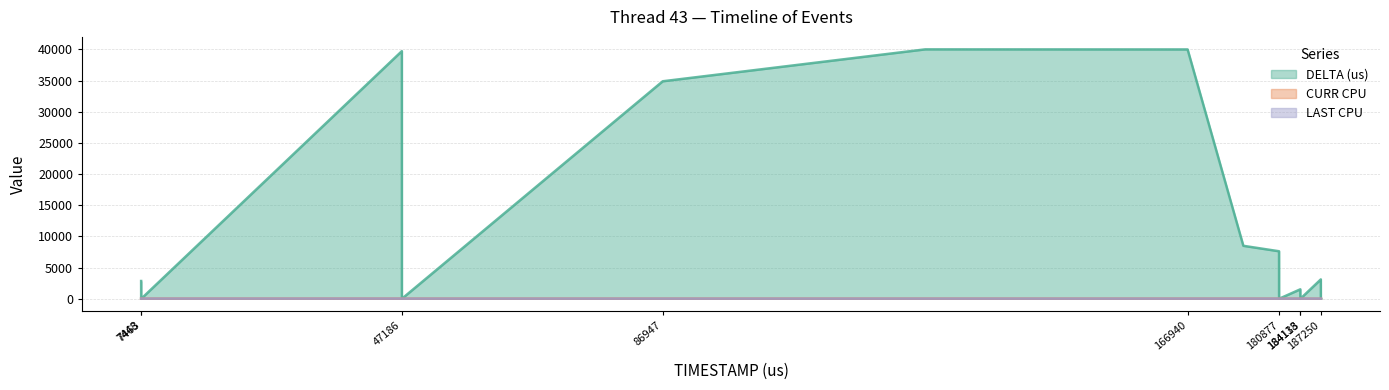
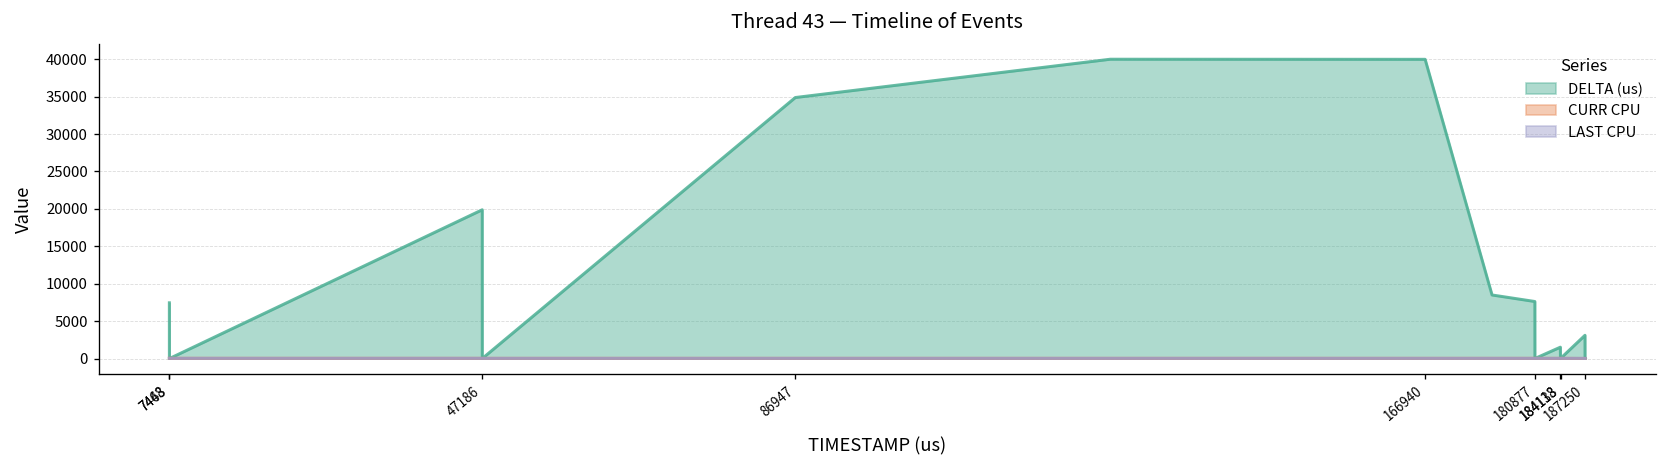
  {
    "DELTA (us)": {
-     "7448": 3000,
-     "47186": 40000,
+     "7448": 7000,
+     "47186": 20000,
      "86947": 35000,
      "166940": 40000,
      "180877": 8000,
      "184118": 2000
    },
    "LAST CPU": {
      "86947": 0,
      "166940": 0
    }
  }
